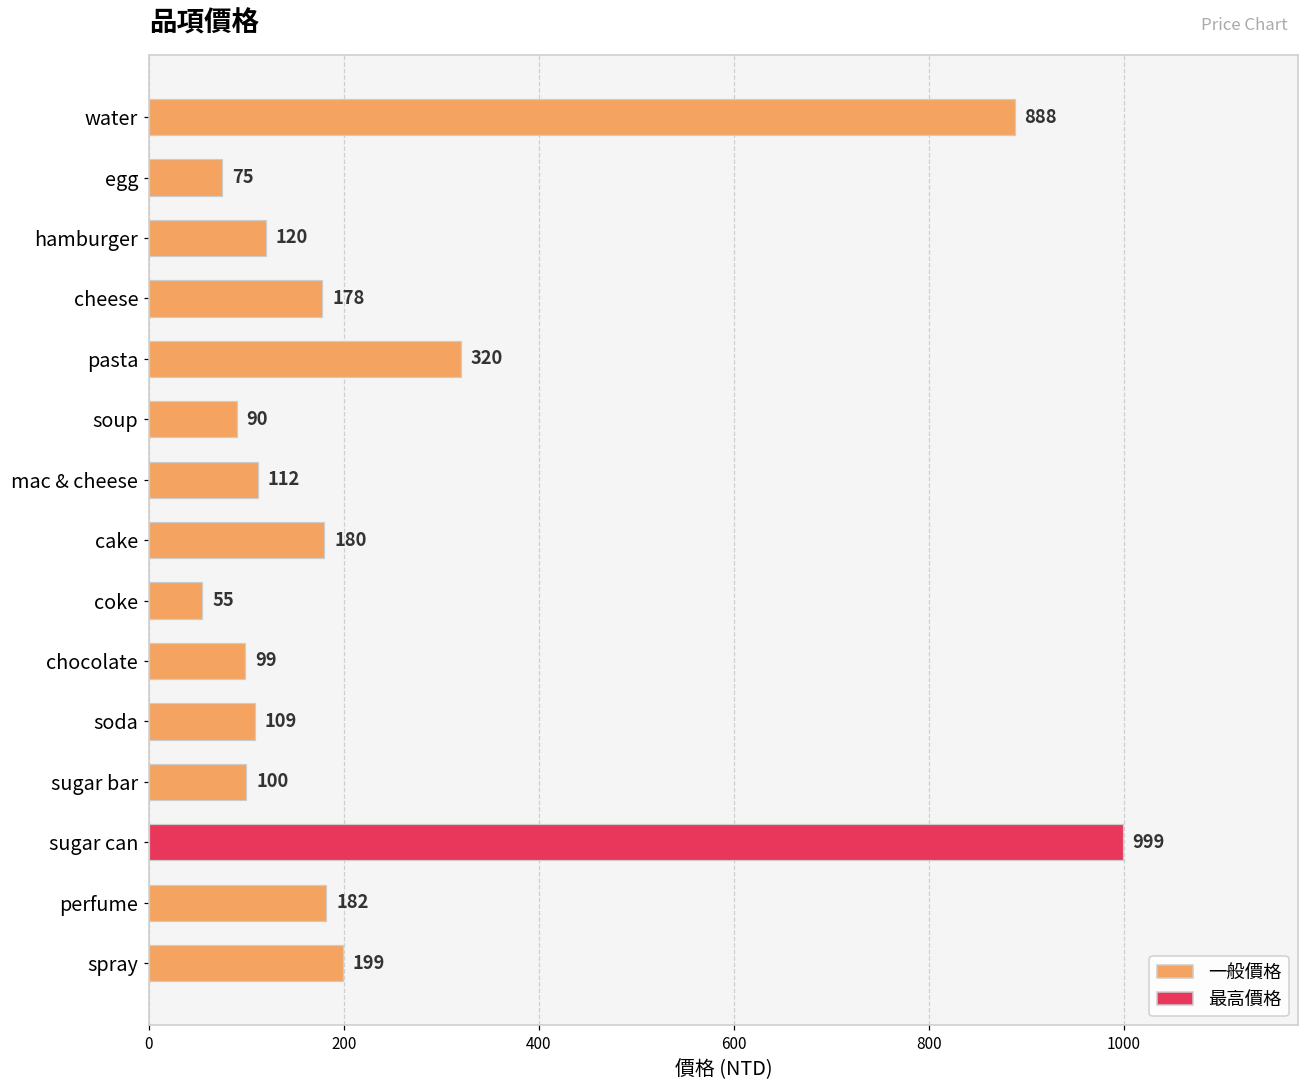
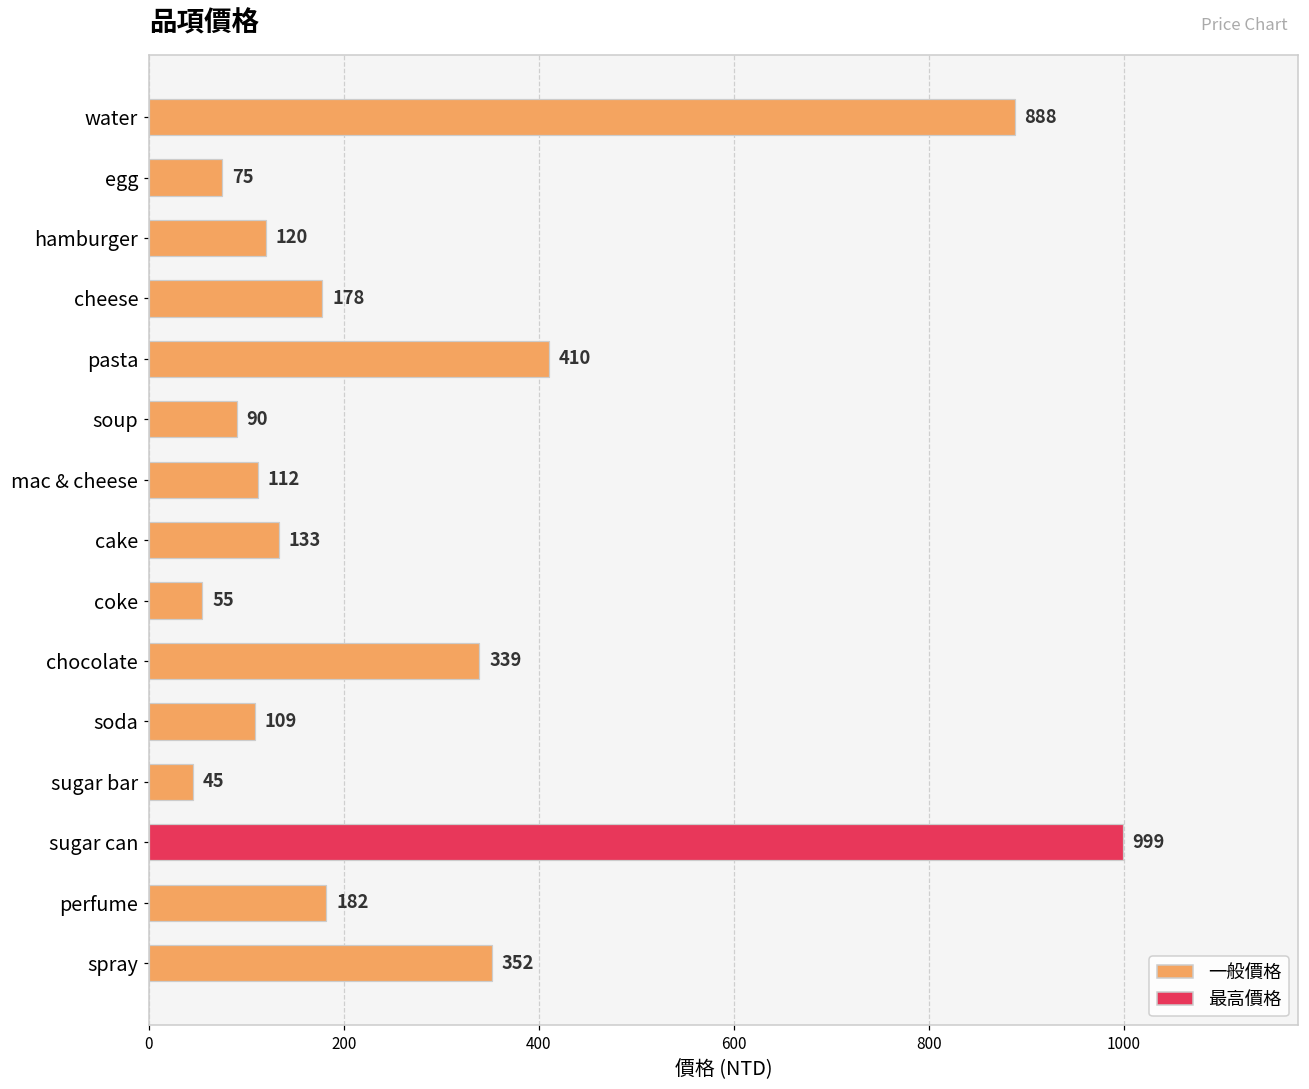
  {
    "water": 888,
    "egg": 75,
    "hamburger": 120,
    "cheese": 178,
-   "pasta": 320,
+   "pasta": 410,
    "soup": 90,
    "mac & cheese": 112,
-   "cake": 180,
+   "cake": 133,
    "coke": 55,
-   "chocolate": 99,
+   "chocolate": 339,
    "soda": 109,
-   "sugar bar": 100,
+   "sugar bar": 45,
    "sugar can": 999,
    "perfume": 182,
-   "spray": 199
+   "spray": 352
  }
